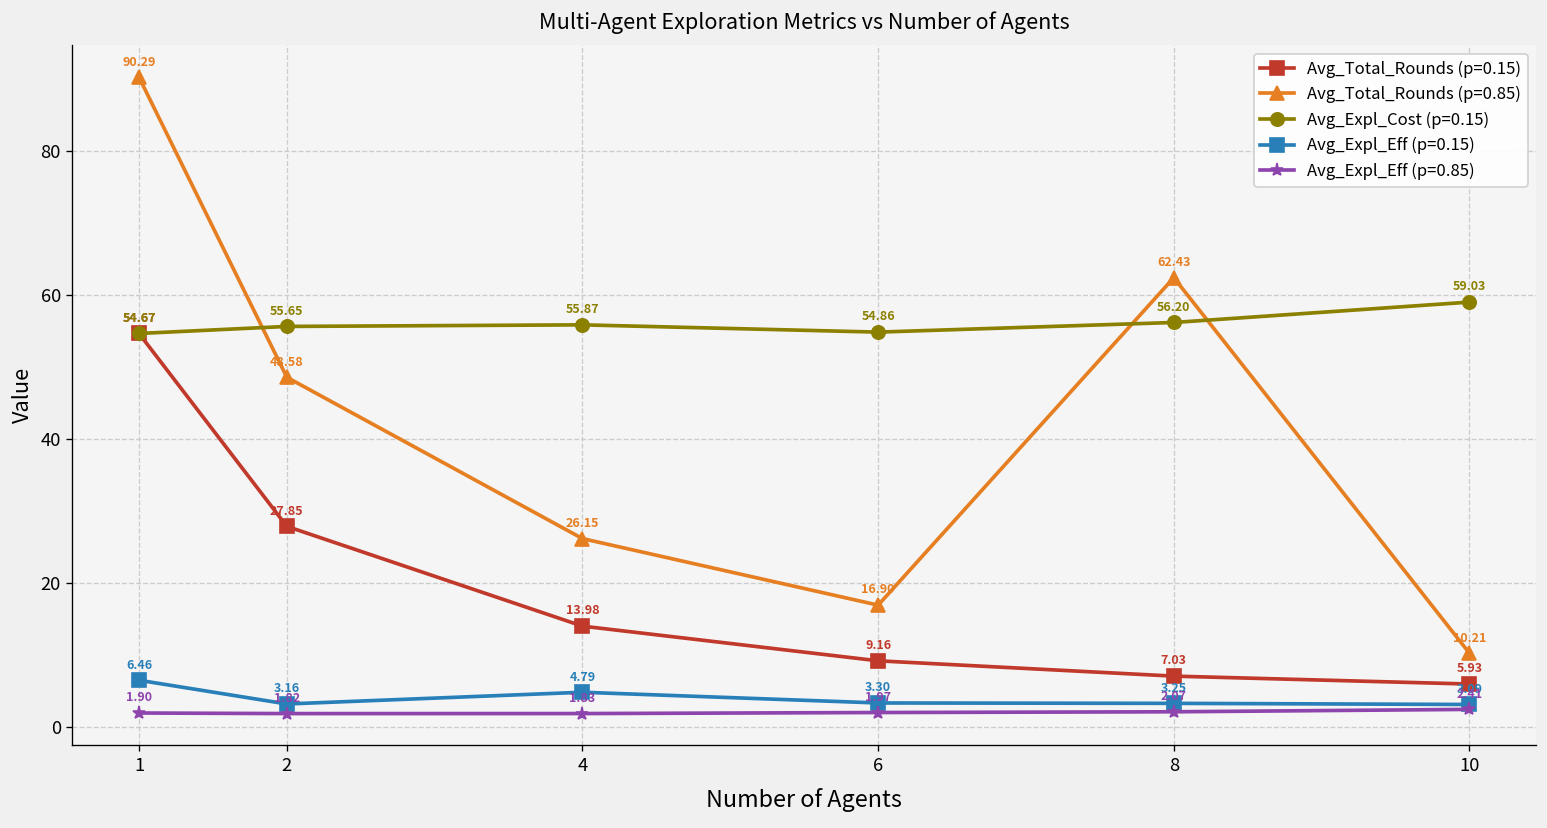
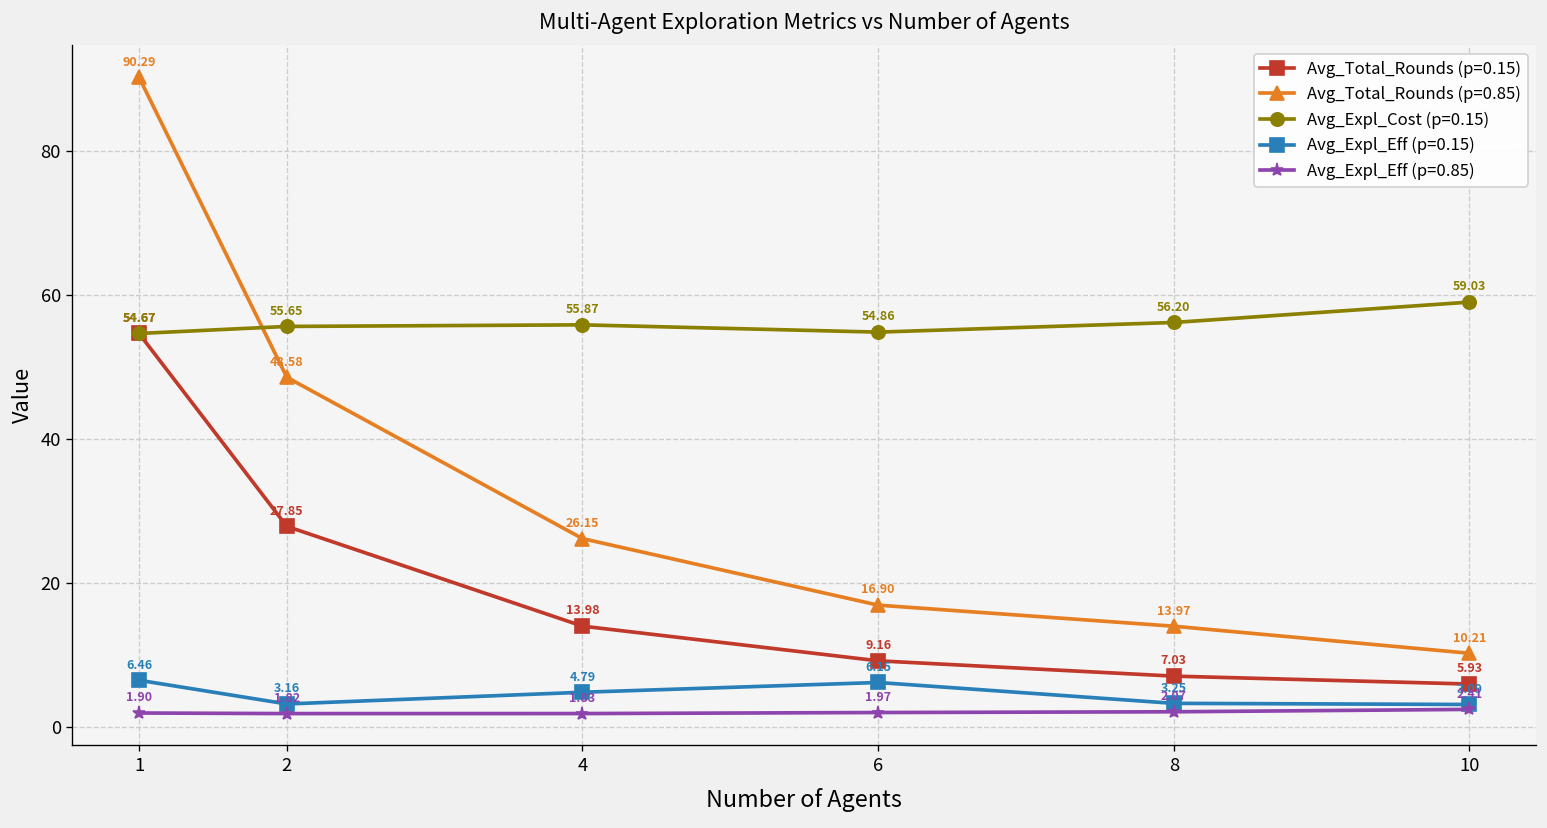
  {
    "Avg_Total_Rounds (p=0.15)": {
      "2": 27.85,
      "4": 13.98,
      "6": 9.16,
      "8": 7.03,
      "10": 5.93
    },
    "Avg_Total_Rounds (p=0.85)": {
      "1": 90.29,
      "2": 48.58,
      "4": 26.15,
      "6": 16.90,
-     "8": 62.43,
+     "8": 13.97,
      "10": 10.21
    },
    "Avg_Expl_Cost (p=0.15)": {
      "2": 55.65,
      "4": 55.87,
      "6": 54.86,
      "8": 56.20,
      "10": 59.03
    },
    "Avg_Expl_Eff (p=0.15)": {
      "1": 6.46,
      "4": 4.79,
-     "6": 3.30
+     "6": 6.15
    },
    "Avg_Expl_Eff (p=0.85)": {
      "1": 1.90,
      "6": 1.97
    }
  }
